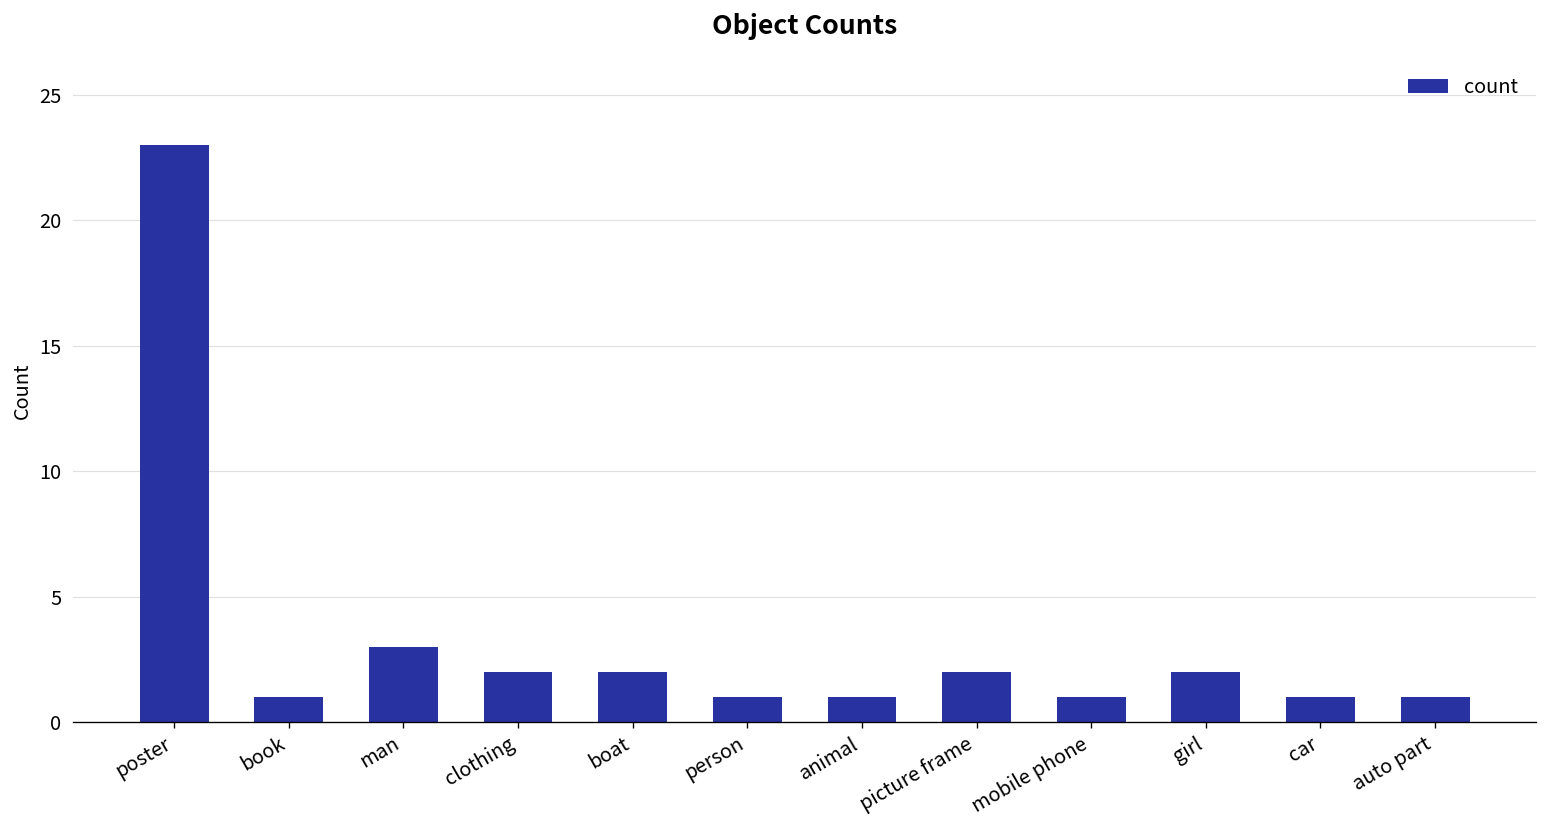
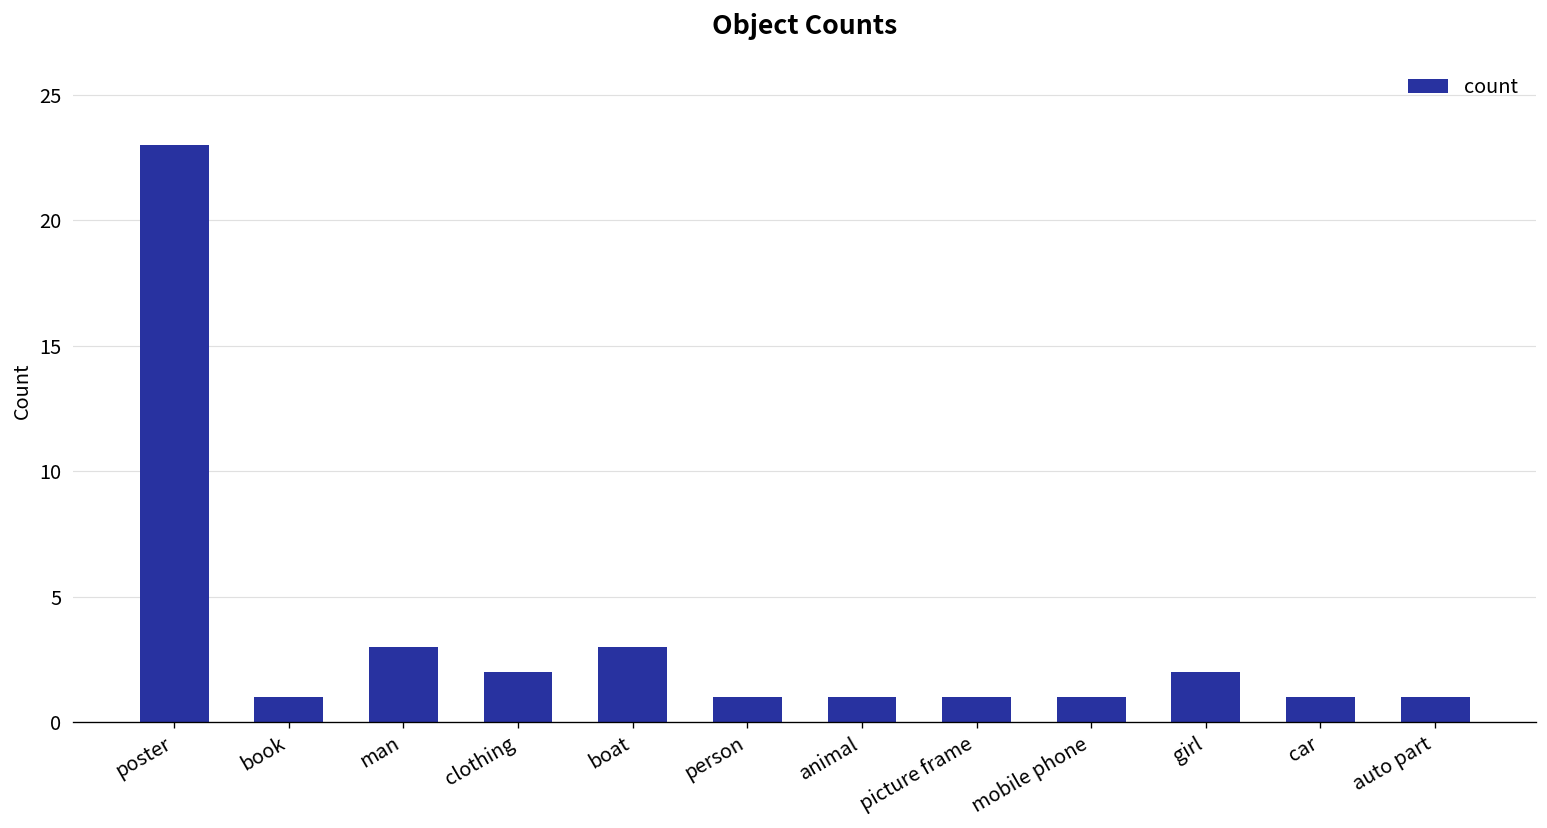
  {
    "poster": 23,
    "book": 1,
    "man": 3,
    "clothing": 2,
-   "boat": 2,
+   "boat": 3,
    "person": 1,
    "animal": 1,
-   "picture frame": 2,
+   "picture frame": 1,
    "mobile phone": 1,
    "girl": 2,
    "car": 1,
    "auto part": 1
  }
